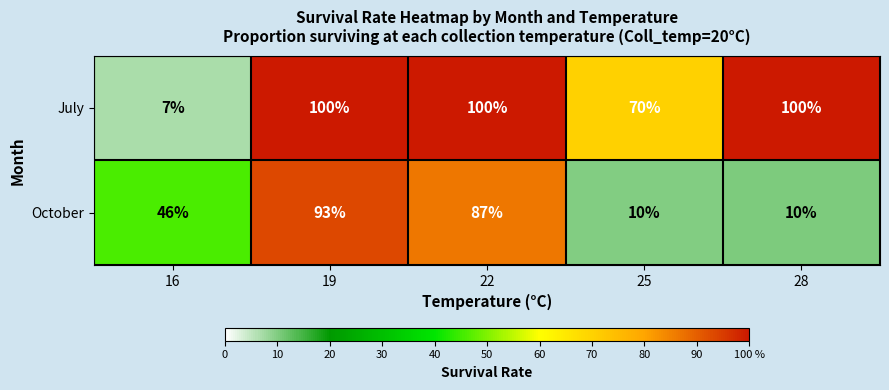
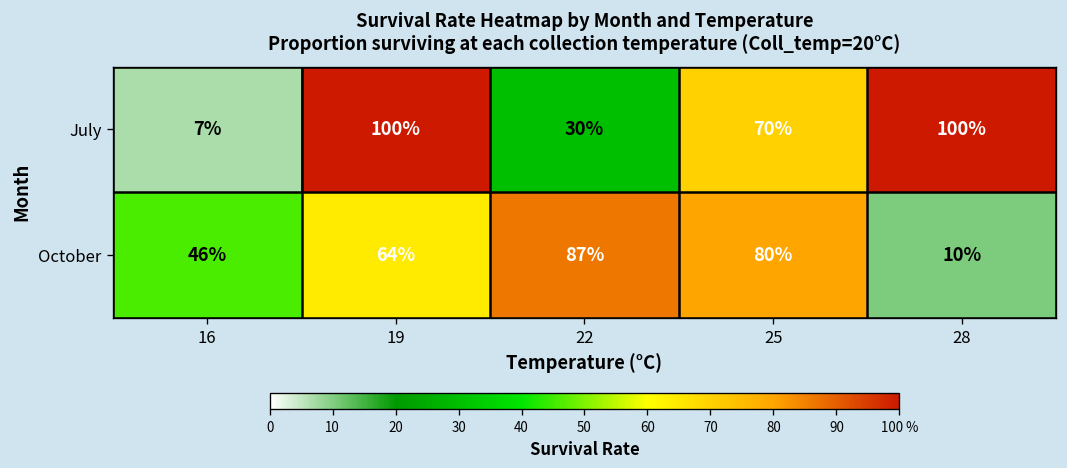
  {
    "July": {
      "16": "7%",
      "19": "100%",
-     "22": "100%",
+     "22": "30%",
      "25": "70%",
      "28": "100%"
    },
    "October": {
      "16": "46%",
-     "19": "93%",
+     "19": "64%",
      "22": "87%",
-     "25": "10%",
+     "25": "80%",
      "28": "10%"
    }
  }
